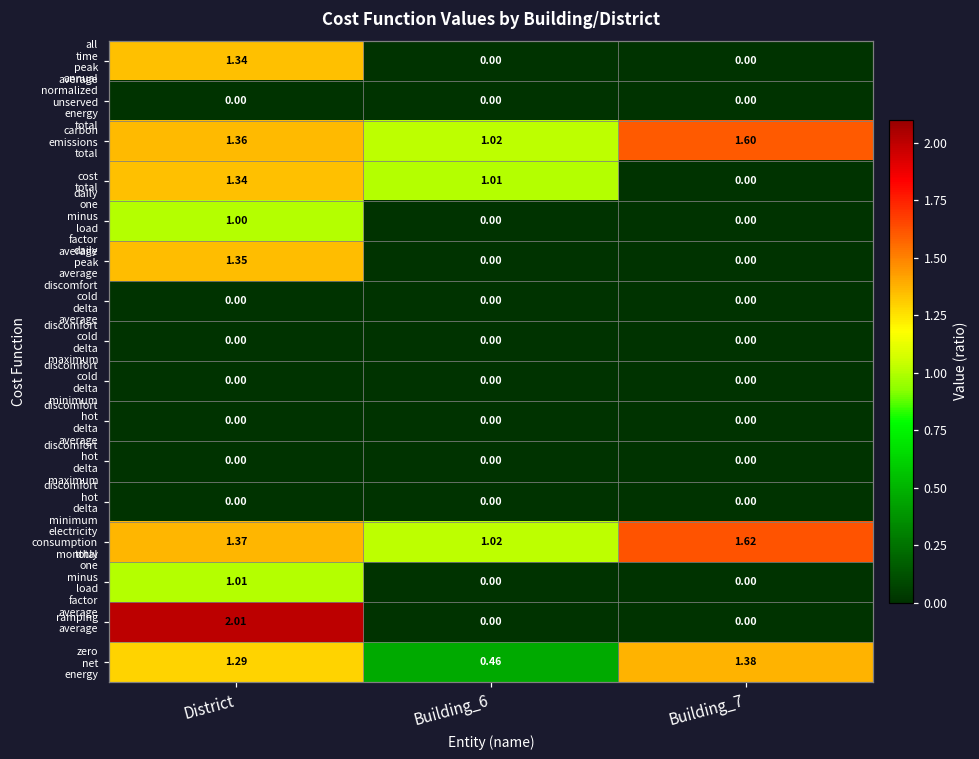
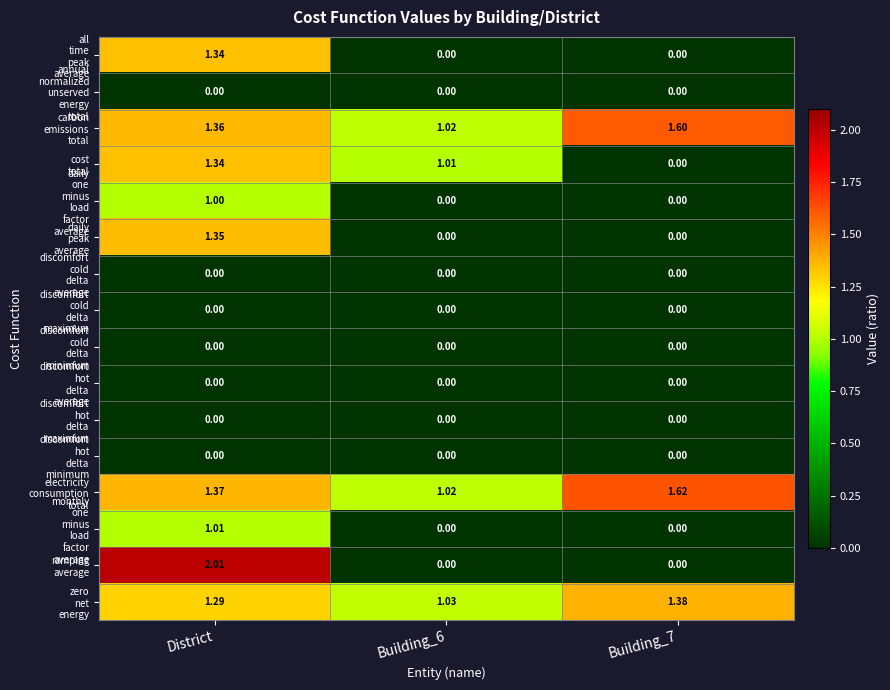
  {
    "zero net energy": {
      "District": 1.29,
-     "Building_6": 0.46,
+     "Building_6": 1.03,
      "Building_7": 1.38
    }
  }
